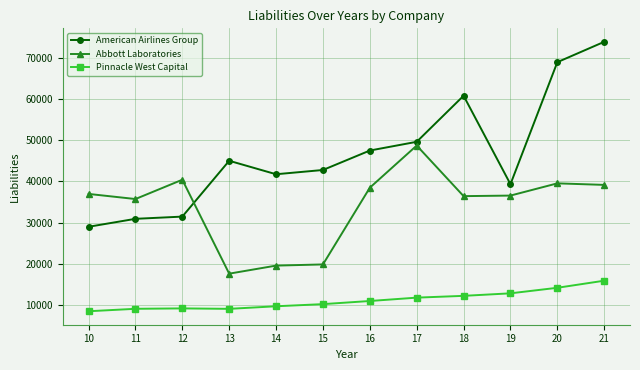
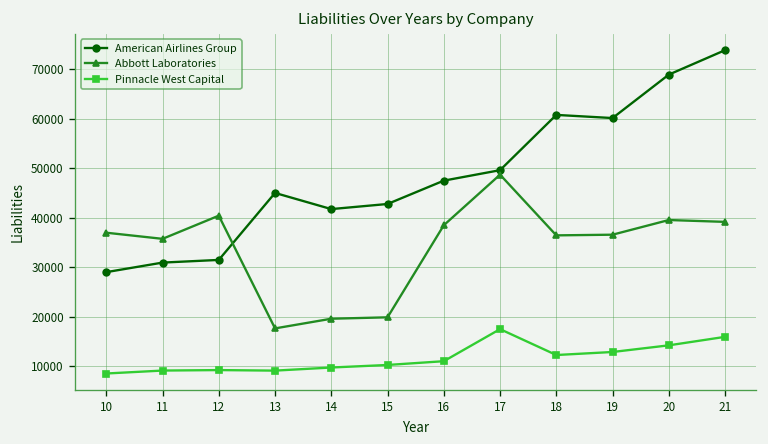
  {
    "American Airlines Group": {
      "10": 29000,
      "11": 31000,
      "12": 31000,
      "13": 45000,
      "14": 42000,
      "15": 43000,
      "16": 47000,
      "17": 50000,
      "18": 61000,
-     "19": 39000,
+     "19": 60000,
      "20": 69000,
      "21": 74000
    },
    "Abbott Laboratories": {
      "10": 37000,
      "11": 36000,
      "12": 40000,
      "13": 18000,
      "14": 20000,
      "15": 20000,
      "16": 38000,
      "17": 49000,
      "18": 36000,
      "19": 37000,
      "20": 40000,
      "21": 39000
    },
    "Pinnacle West Capital": {
      "10": 9000,
      "11": 9000,
      "12": 9000,
      "13": 9000,
      "14": 10000,
      "15": 10000,
      "16": 11000,
-     "17": 12000,
+     "17": 18000,
      "18": 12000,
      "19": 13000,
      "20": 14000,
      "21": 16000
    }
  }
